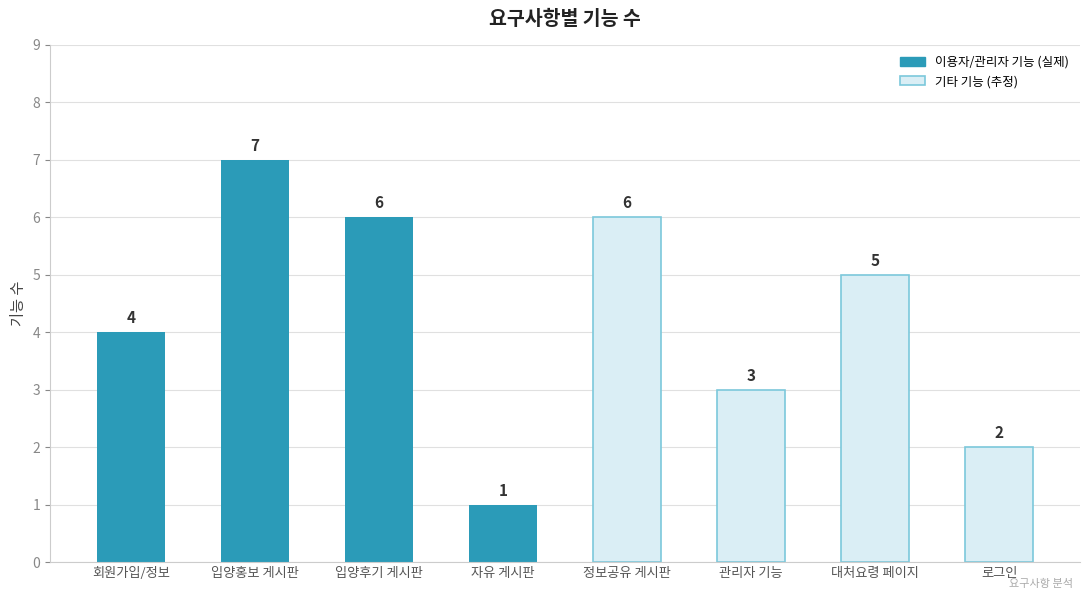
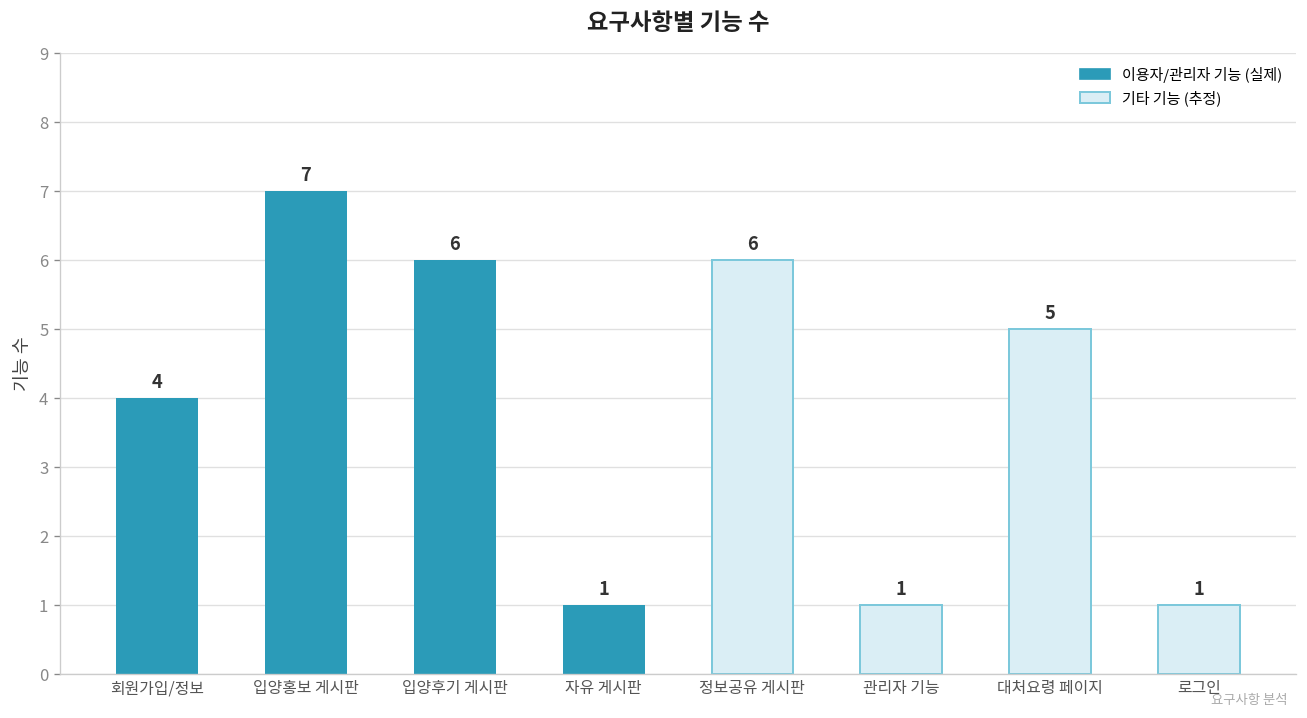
  {
    "회원가입/정보": 4,
    "입양홍보 게시판": 7,
    "입양후기 게시판": 6,
    "자유 게시판": 1,
    "정보공유 게시판": 6,
-   "관리자 기능": 3,
+   "관리자 기능": 1,
    "대처요령 페이지": 5,
-   "로그인": 2
+   "로그인": 1
  }
